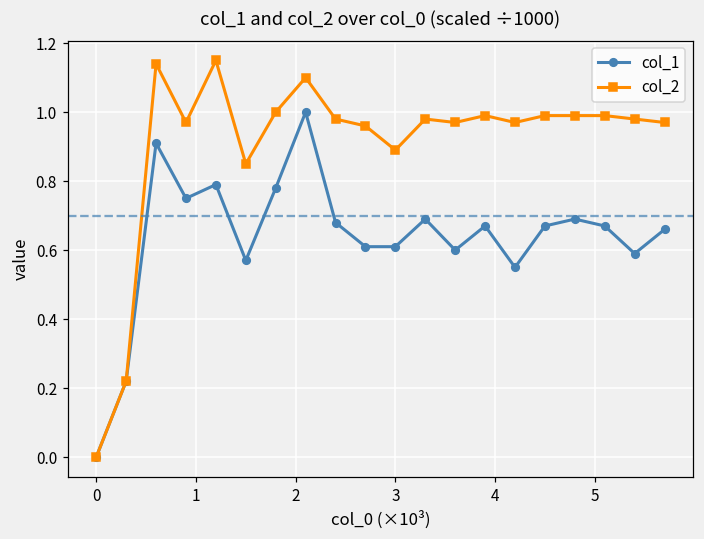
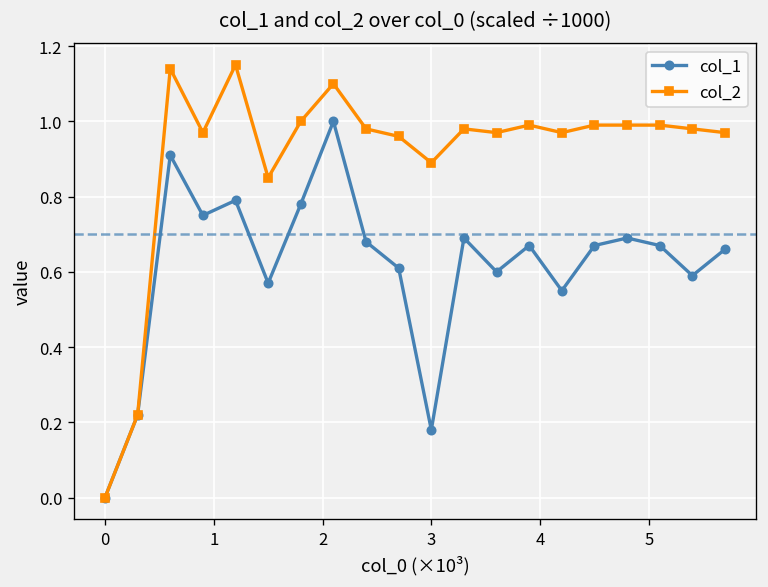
  {
    "col_1": {
-     "3": 0.61
+     "3": 0.18
    },
    "col_2": {
      "3": 0.89
    }
  }
